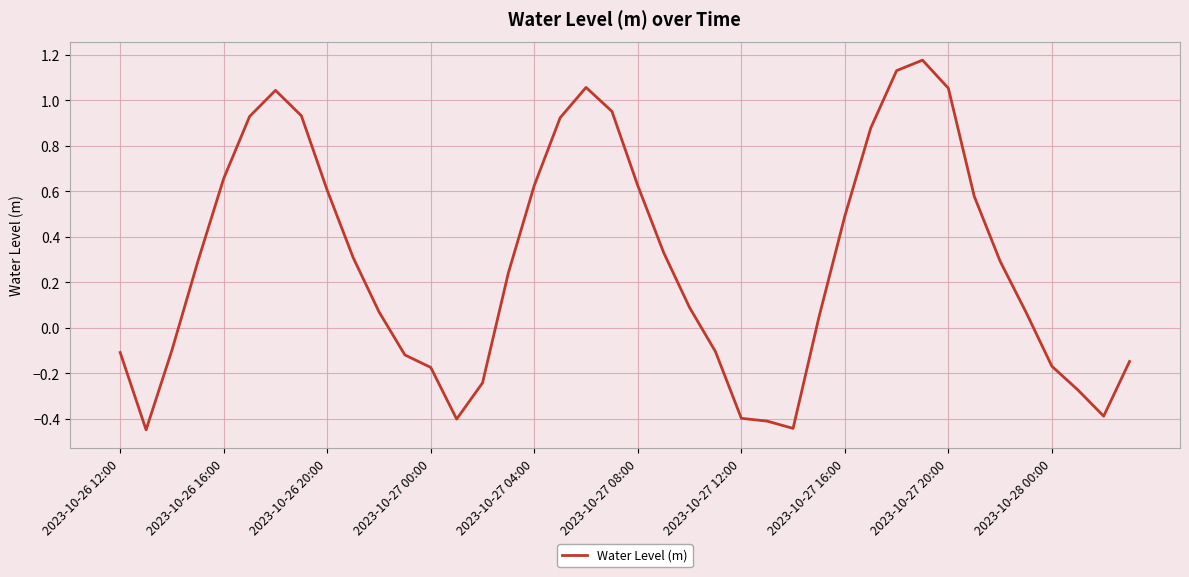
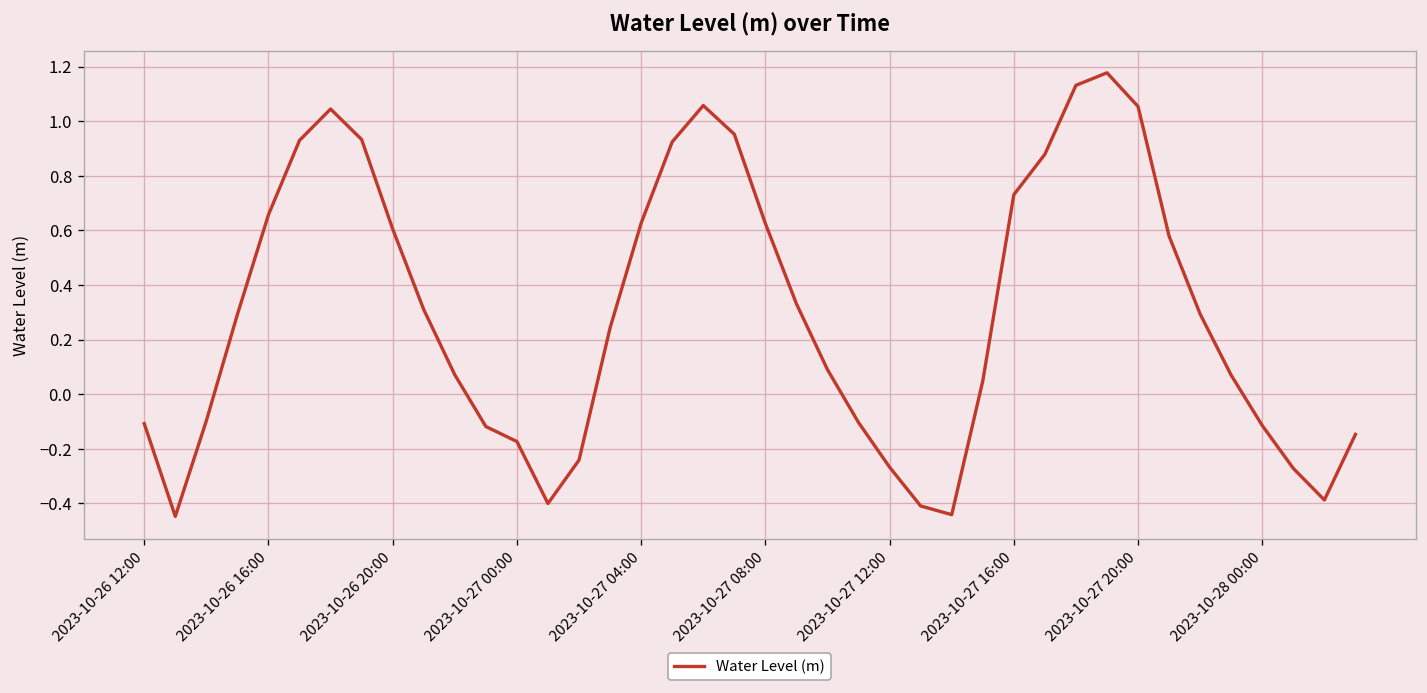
  {
    "2023-10-26 12:00": -0.11,
    "2023-10-26 16:00": 0.66,
    "2023-10-26 20:00": 0.60,
    "2023-10-27 00:00": -0.17,
    "2023-10-27 04:00": 0.63,
    "2023-10-27 08:00": 0.63,
-   "2023-10-27 12:00": -0.40,
-   "2023-10-27 16:00": 0.49,
+   "2023-10-27 12:00": -0.27,
+   "2023-10-27 16:00": 0.73,
    "2023-10-27 20:00": 1.05,
-   "2023-10-28 00:00": -0.17
+   "2023-10-28 00:00": -0.11
  }
